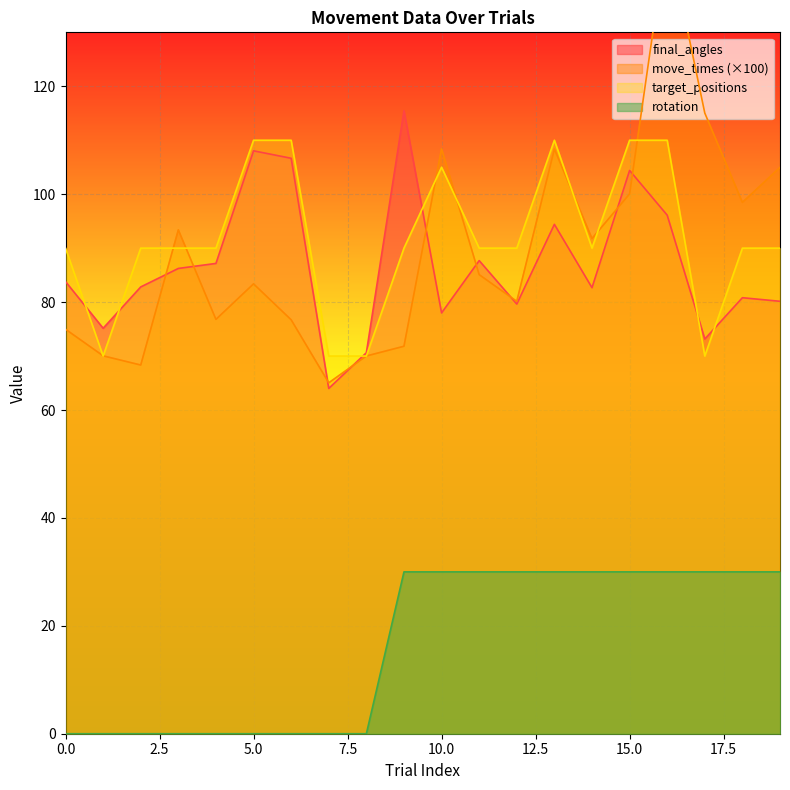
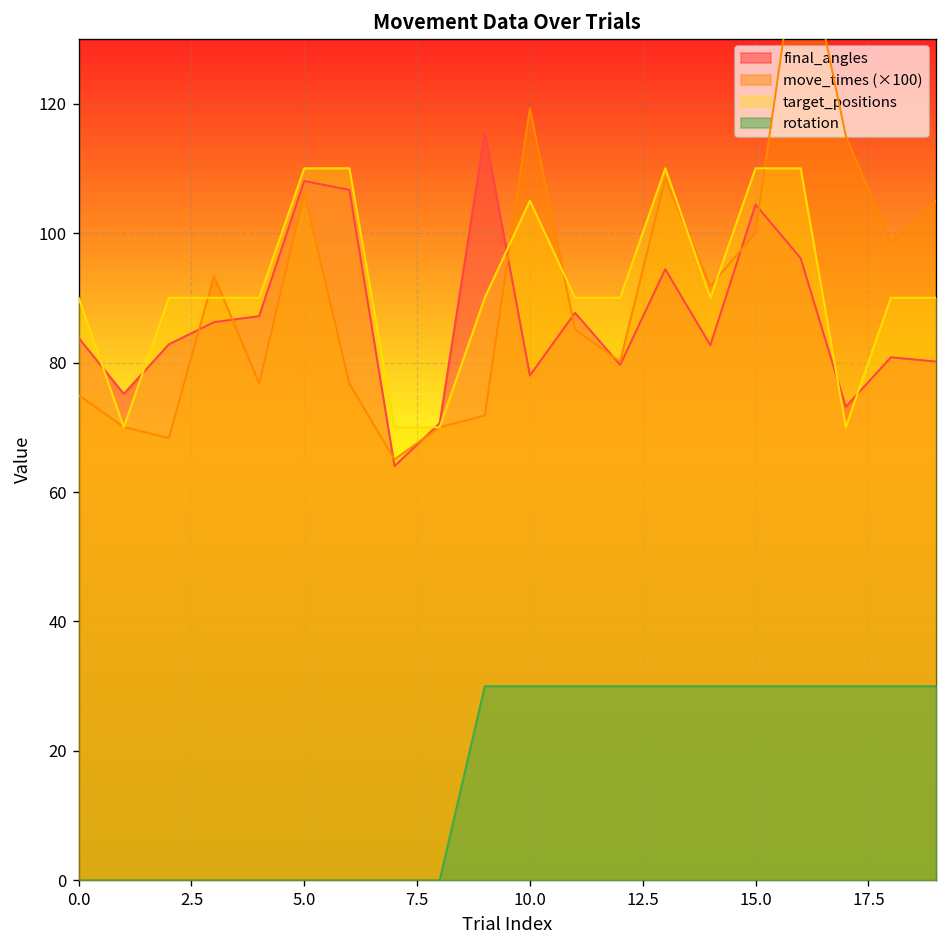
  {
    "final_angles": {
      "0.0": 84,
      "5.0": 108,
      "10.0": 78,
      "15.0": 104
    },
    "move_times (×100)": {
      "0.0": 75,
-     "5.0": 83,
-     "10.0": 108,
+     "5.0": 106,
+     "10.0": 119,
      "15.0": 100
    },
    "target_positions": {
      "0.0": 90,
      "5.0": 110,
      "10.0": 105,
      "15.0": 110
    },
    "rotation": {
      "0.0": 0,
      "5.0": 0,
      "10.0": 30,
      "15.0": 30
    }
  }
